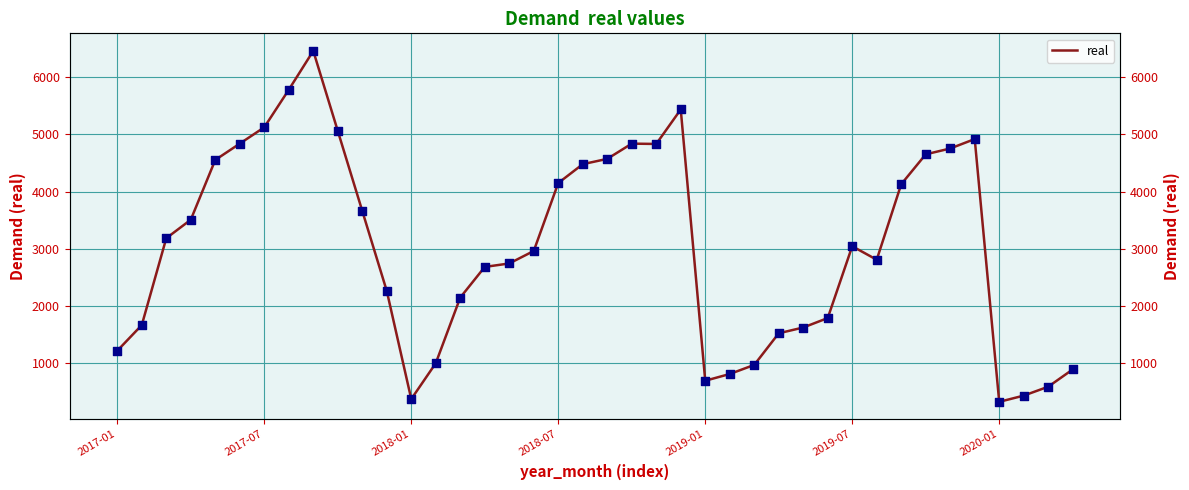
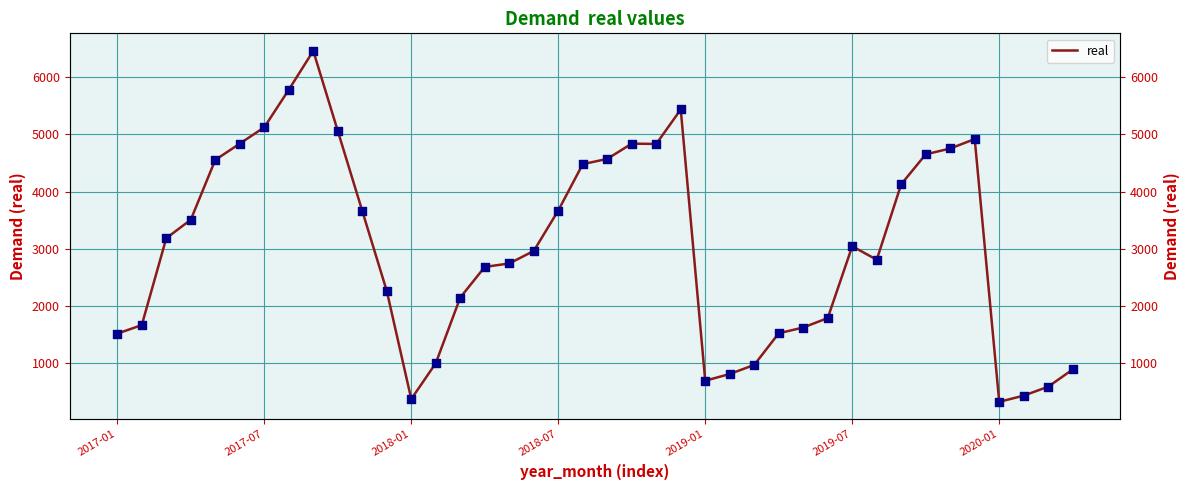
  {
-   "2017-01": 1200,
+   "2017-01": 1500,
    "2017-07": 5100,
    "2018-01": 400,
-   "2018-07": 4100,
+   "2018-07": 3700,
    "2019-01": 700,
    "2019-07": 3000,
    "2020-01": 300
  }
